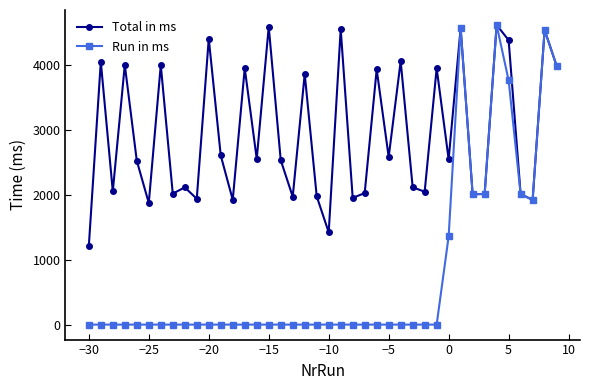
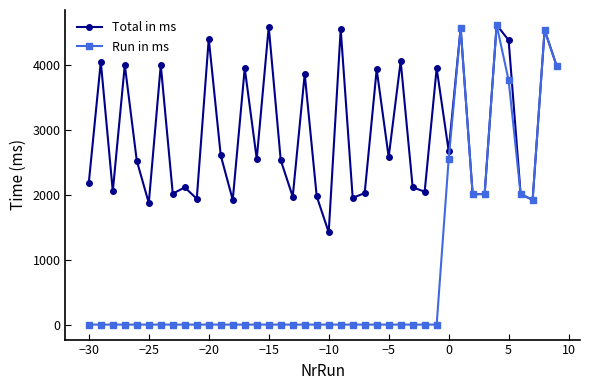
  {
    "Total in ms": {
-     "−30": 1200,
+     "−30": 2200,
      "−25": 1900,
      "−20": 4400,
      "−15": 4600,
      "−10": 1400,
      "−5": 2600,
-     "0": 2600,
+     "0": 2700,
      "5": 4400
    },
    "Run in ms": {
      "−30": 0,
      "−25": 0,
      "−20": 0,
      "−15": 0,
      "−10": 0,
      "−5": 0,
-     "0": 1400,
+     "0": 2500,
      "5": 3800
    }
  }
